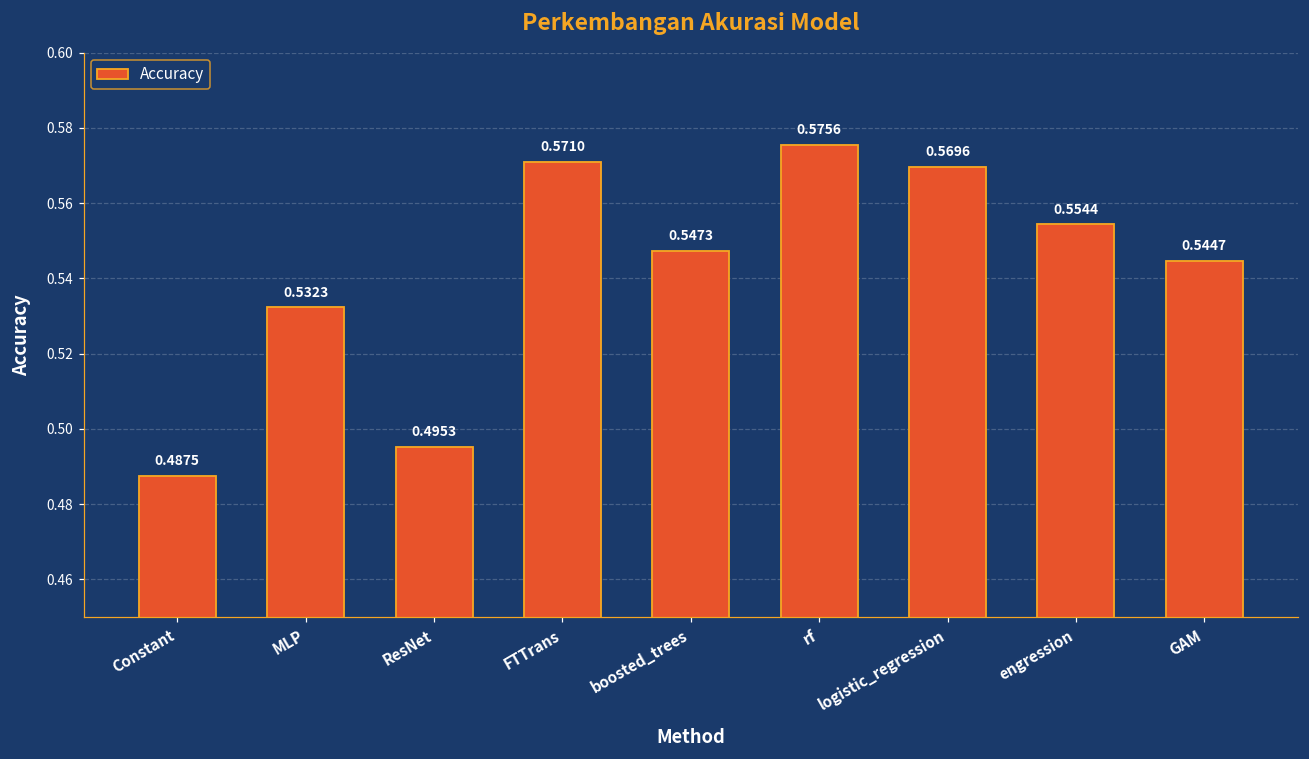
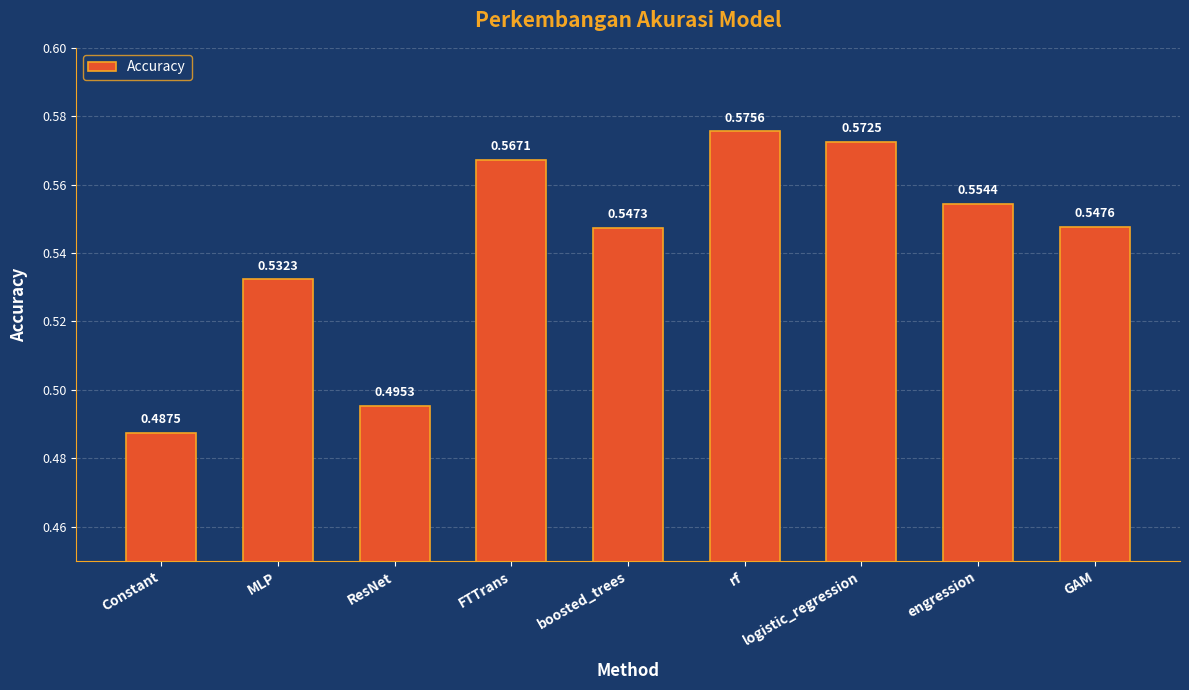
  {
    "Constant": 0.4875,
    "MLP": 0.5323,
    "ResNet": 0.4953,
-   "FTTrans": 0.5710,
+   "FTTrans": 0.5671,
    "boosted_trees": 0.5473,
    "rf": 0.5756,
-   "logistic_regression": 0.5696,
+   "logistic_regression": 0.5725,
    "engression": 0.5544,
-   "GAM": 0.5447
+   "GAM": 0.5476
  }
